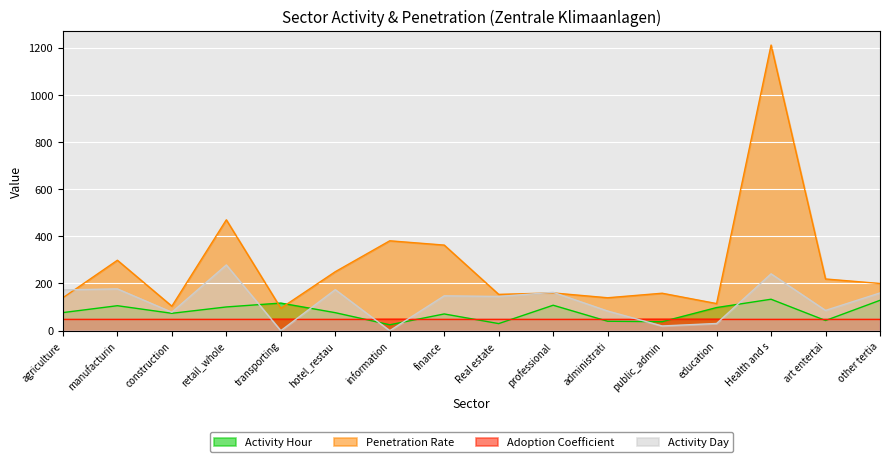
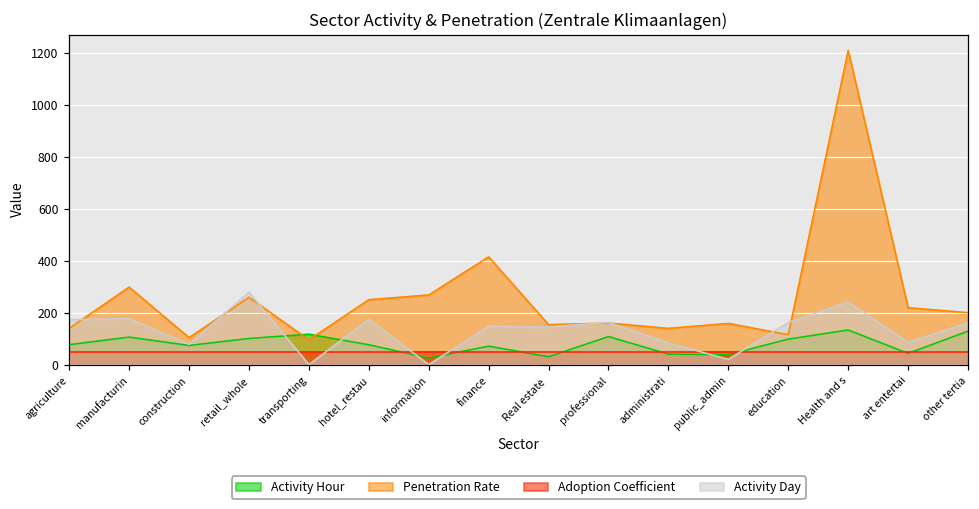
  {
    "Activity Hour": {
      "agriculture": 80,
      "manufacturin": 110,
      "retail_whole": 100,
      "transporting": 120,
      "hotel_restau": 80,
      "information": 30,
      "finance": 70,
      "Real estate": 30,
      "professional": 110,
      "public_admin": 40,
      "education": 100,
      "Health and s": 130,
      "other tertia": 130
    },
    "Penetration Rate": {
      "agriculture": 140,
      "manufacturin": 300,
      "construction": 100,
-     "retail_whole": 470,
+     "retail_whole": 260,
      "transporting": 100,
      "hotel_restau": 250,
-     "information": 380,
-     "finance": 360,
+     "information": 270,
+     "finance": 420,
      "administrati": 140,
      "public_admin": 160,
      "education": 110,
      "Health and s": 1210,
      "art entertai": 220,
      "other tertia": 200
    },
    "Adoption Coefficient": {
      "agriculture": 50,
      "manufacturin": 50,
      "construction": 50,
      "retail_whole": 50,
      "transporting": 50,
      "hotel_restau": 50,
      "information": 50,
      "finance": 50,
      "Real estate": 50,
      "professional": 50,
      "public_admin": 50,
      "education": 50,
      "Health and s": 50,
      "other tertia": 50
    },
    "Activity Day": {
      "agriculture": 170,
      "manufacturin": 180,
      "retail_whole": 280,
      "transporting": 0,
      "hotel_restau": 170,
      "information": 0,
      "finance": 150,
      "administrati": 80,
      "public_admin": 20,
-     "education": 30,
+     "education": 160,
      "Health and s": 240,
      "art entertai": 90,
      "other tertia": 160
    }
  }
